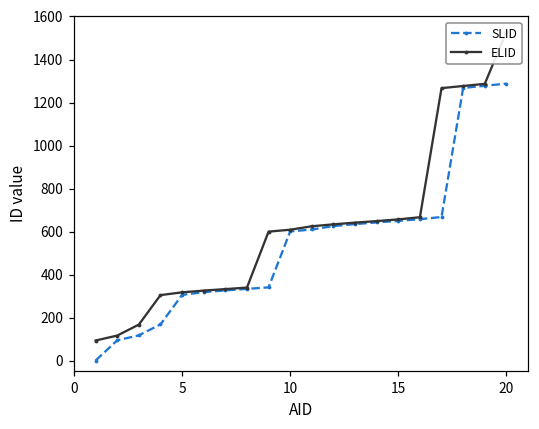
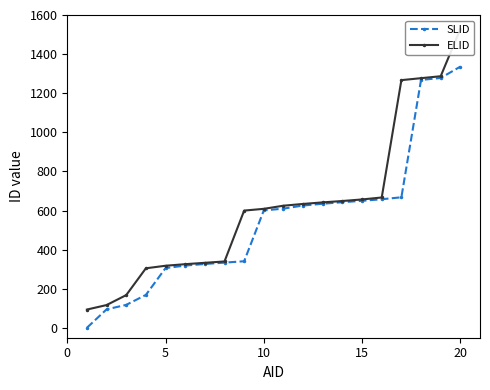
  {
    "SLID": {
-     "20": 1290
+     "20": 1340
    }
  }
